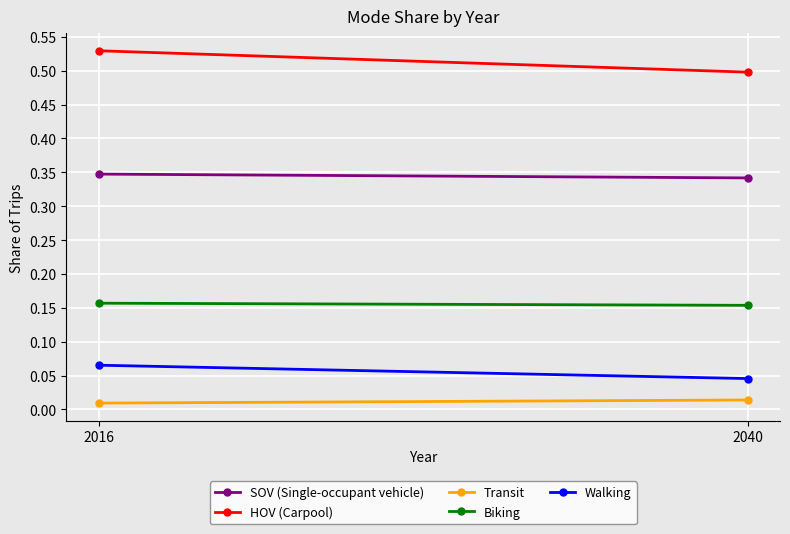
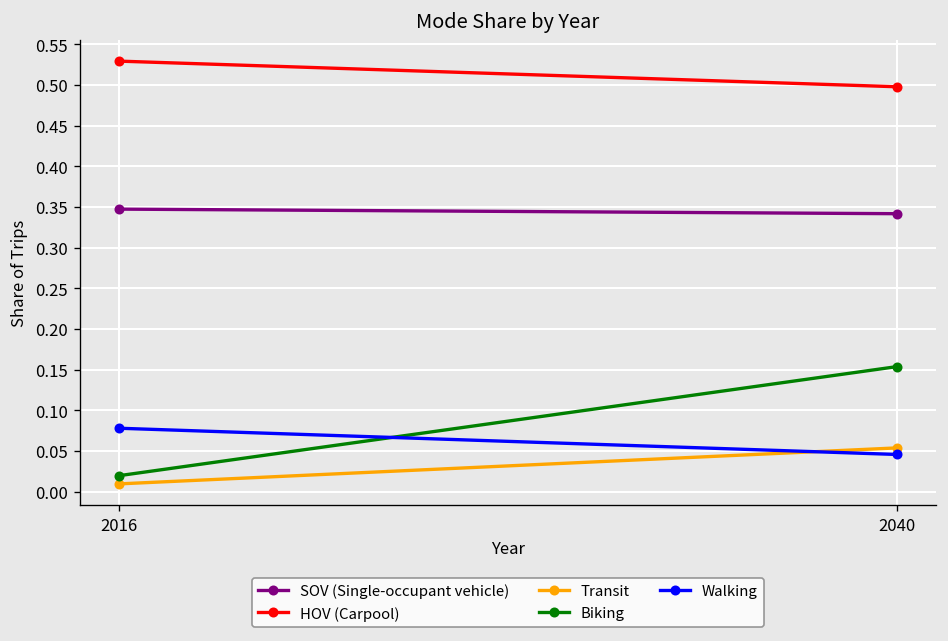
  {
    "SOV (Single-occupant vehicle)": {
      "2016": 0.35,
      "2040": 0.34
    },
    "HOV (Carpool)": {
      "2016": 0.53,
      "2040": 0.50
    },
    "Transit": {
      "2016": 0.01,
-     "2040": 0.01
+     "2040": 0.05
    },
    "Biking": {
-     "2016": 0.16,
+     "2016": 0.02,
      "2040": 0.15
    },
    "Walking": {
-     "2016": 0.07,
+     "2016": 0.08,
      "2040": 0.05
    }
  }
